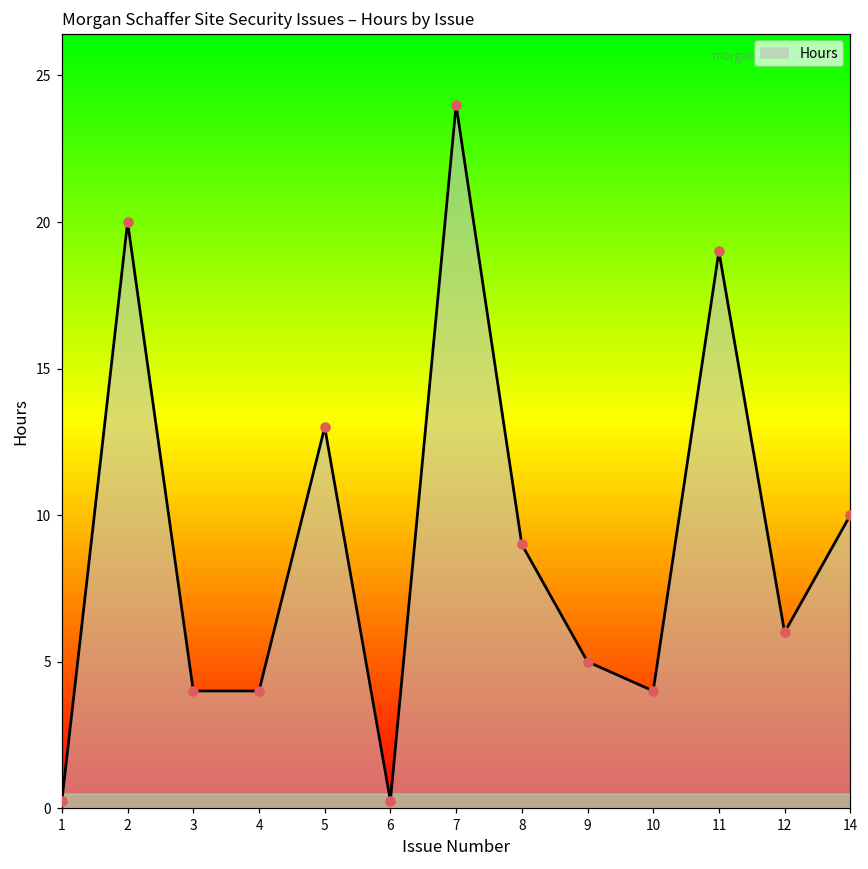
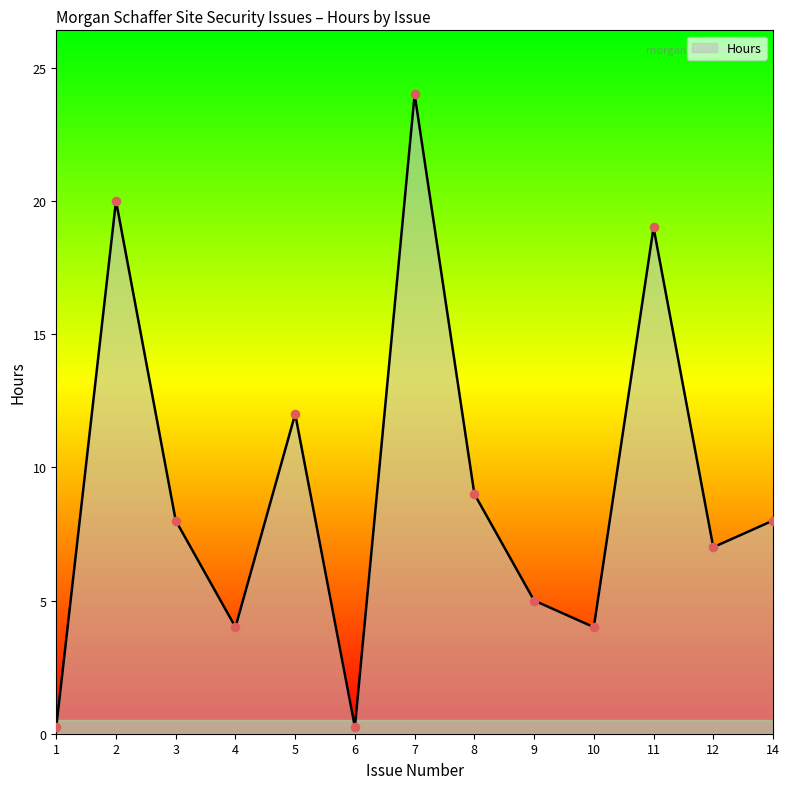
  {
    "2": 20,
-   "3": 4,
+   "3": 8,
    "4": 4,
-   "5": 13,
+   "5": 12,
    "7": 24,
    "8": 9,
    "9": 5,
    "10": 4,
    "11": 19,
-   "12": 6,
-   "14": 10
+   "12": 7,
+   "14": 8
  }
